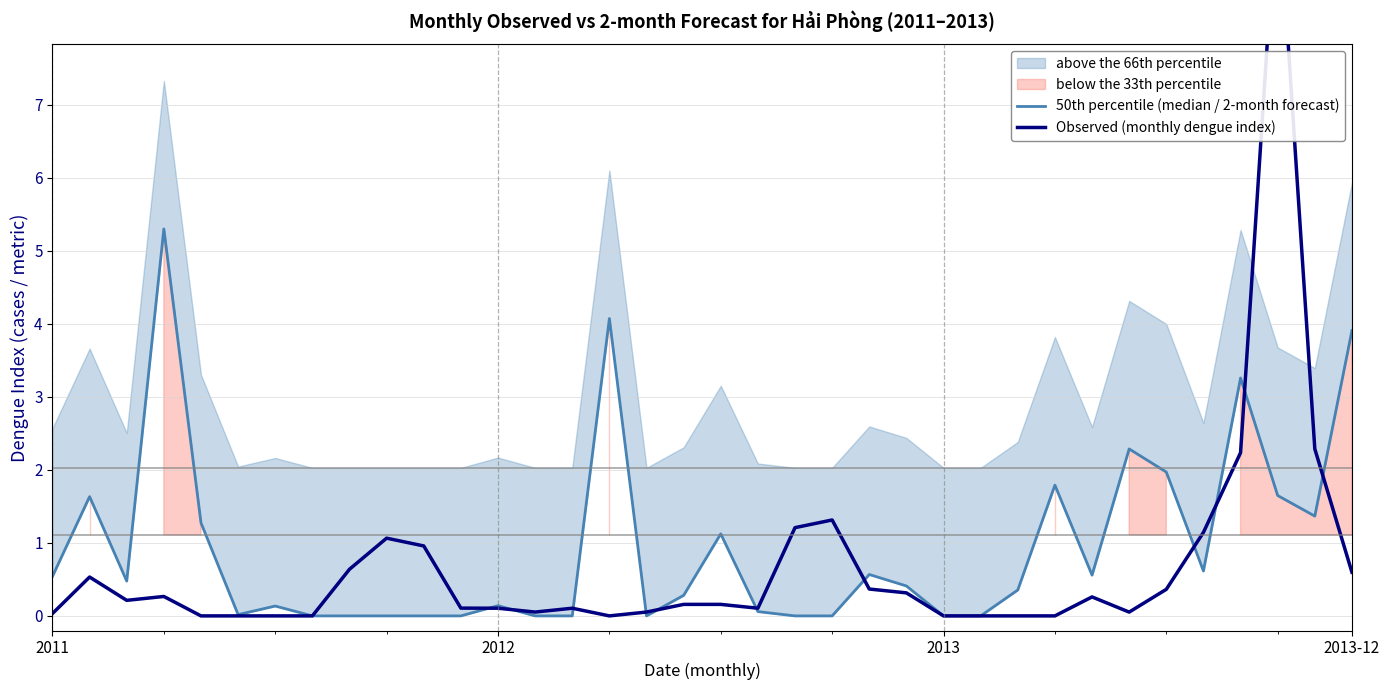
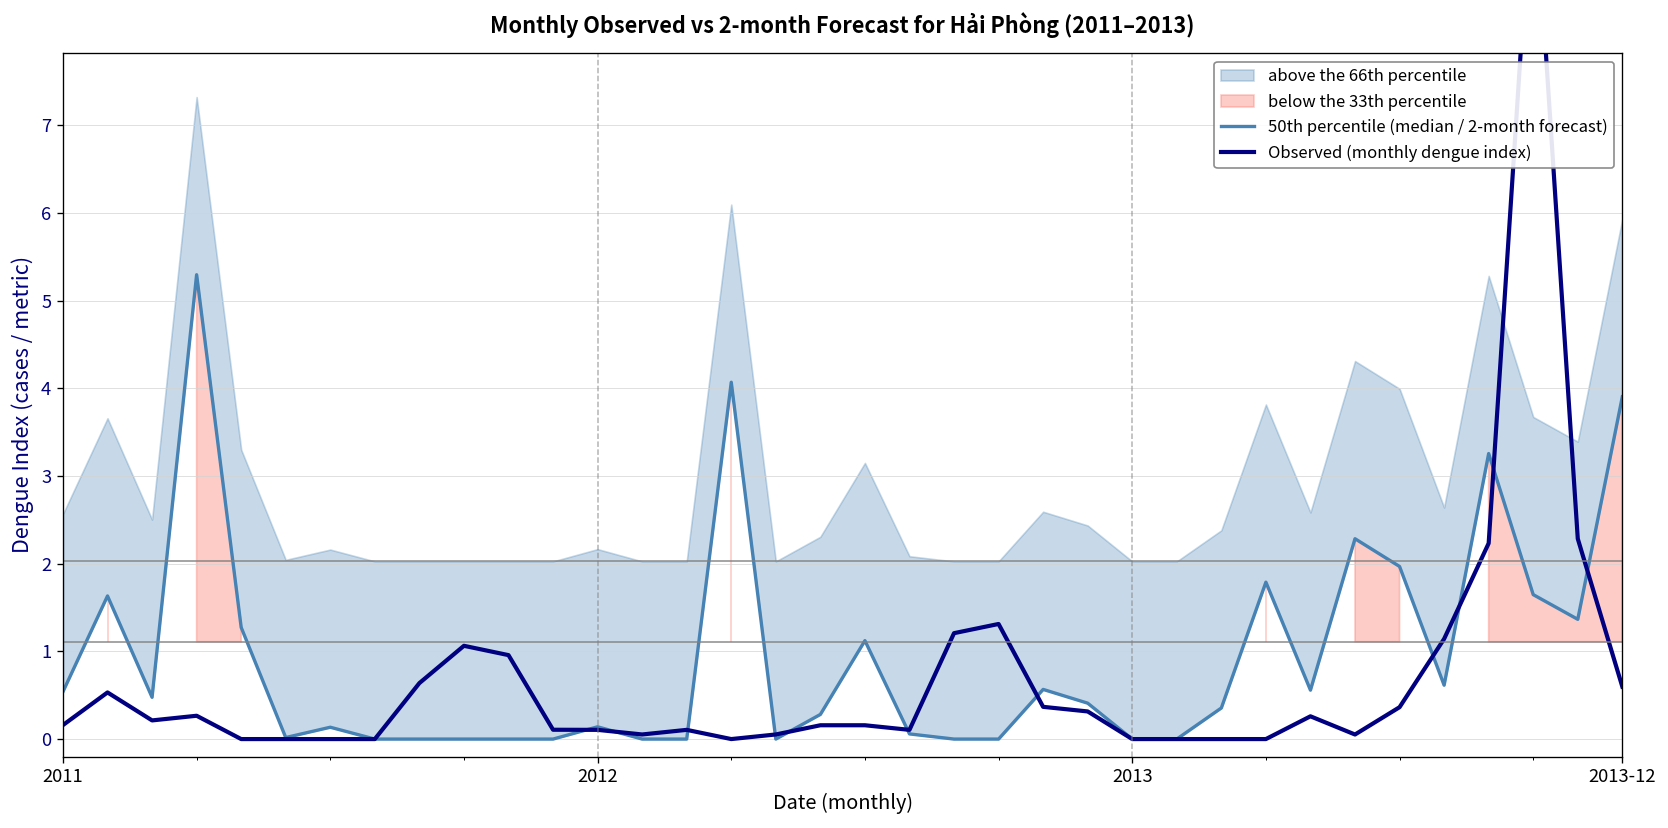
  {
    "Observed (monthly dengue index)": {
-     "2011": 0.0,
+     "2011": 0.2,
      "2013-12": 0.6
    }
  }
